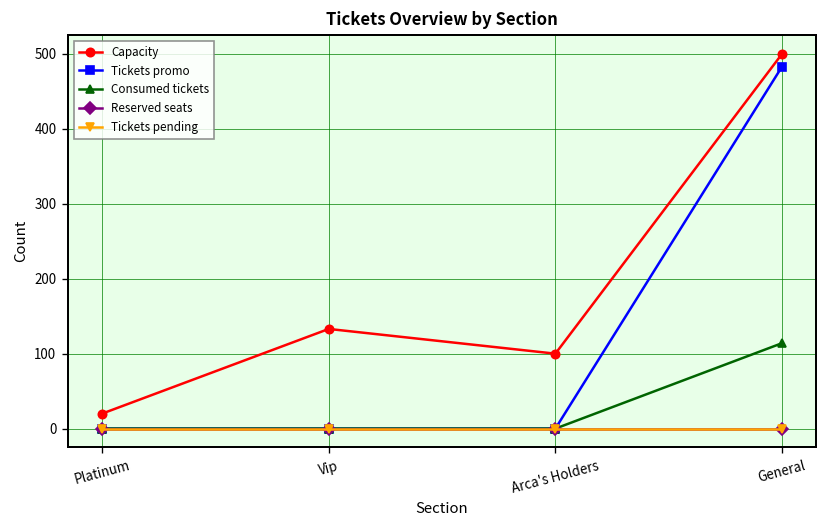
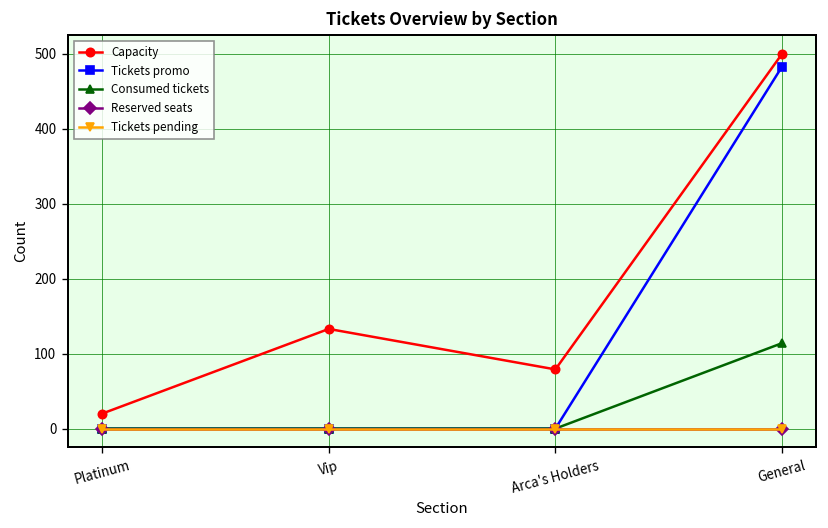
  {
    "Capacity": {
      "Platinum": 20,
      "Vip": 130,
-     "Arca's Holders": 100,
+     "Arca's Holders": 80,
      "General": 500
    },
    "Tickets promo": {
      "General": 480
    },
    "Consumed tickets": {
      "General": 110
    },
    "Tickets pending": {
      "General": 0
    }
  }
